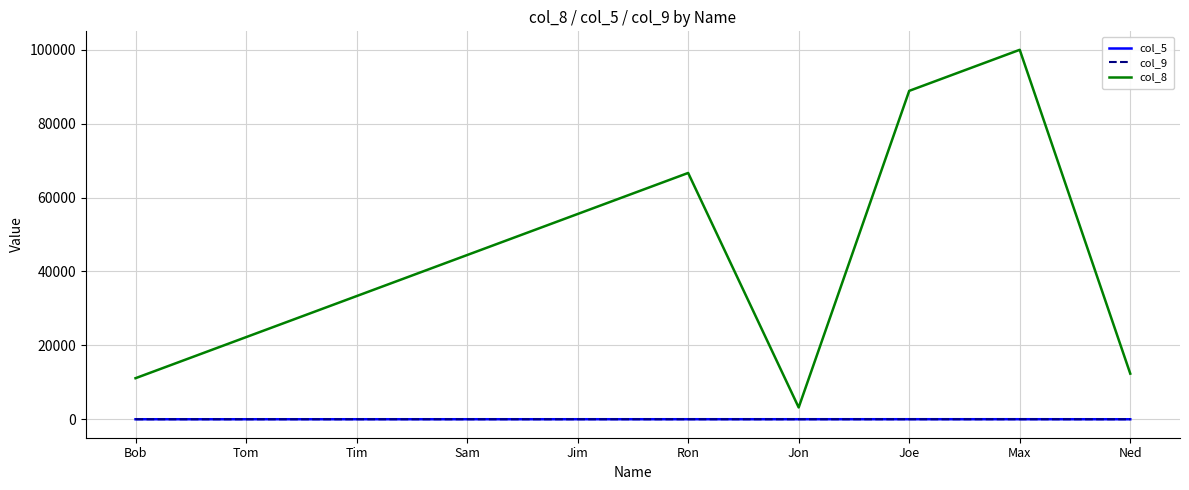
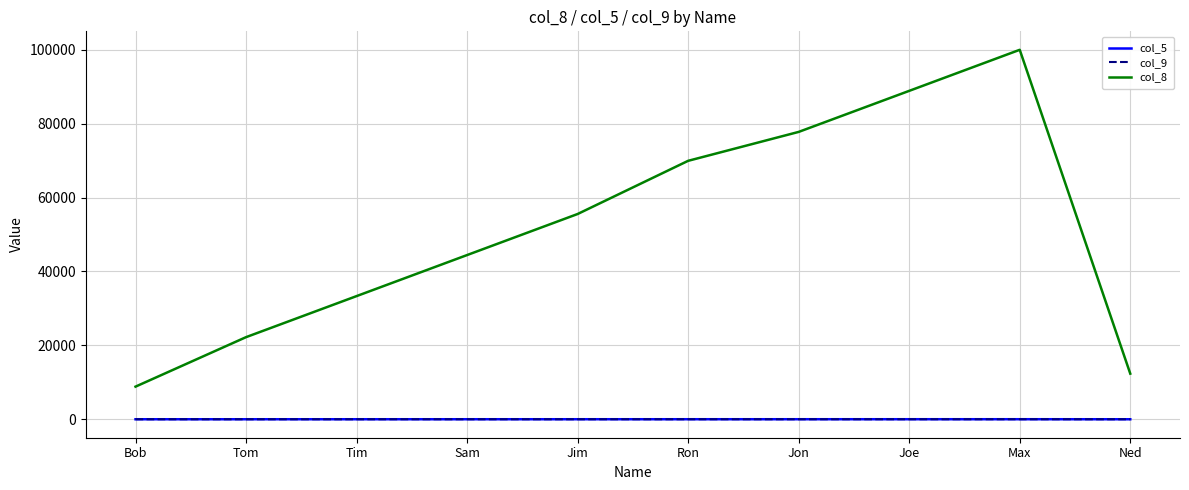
  {
    "col_9": {
      "Bob": 0,
      "Tom": 0,
      "Tim": 0,
      "Sam": 0,
      "Jim": 0,
      "Ron": 0,
      "Jon": 0,
      "Joe": 0,
      "Max": 0,
      "Ned": 0
    },
    "col_8": {
-     "Bob": 11000,
+     "Bob": 9000,
      "Tom": 22000,
      "Tim": 33000,
      "Sam": 44000,
      "Jim": 56000,
-     "Ron": 67000,
-     "Jon": 3000,
+     "Ron": 70000,
+     "Jon": 78000,
      "Joe": 89000,
      "Max": 100000,
      "Ned": 12000
    }
  }
